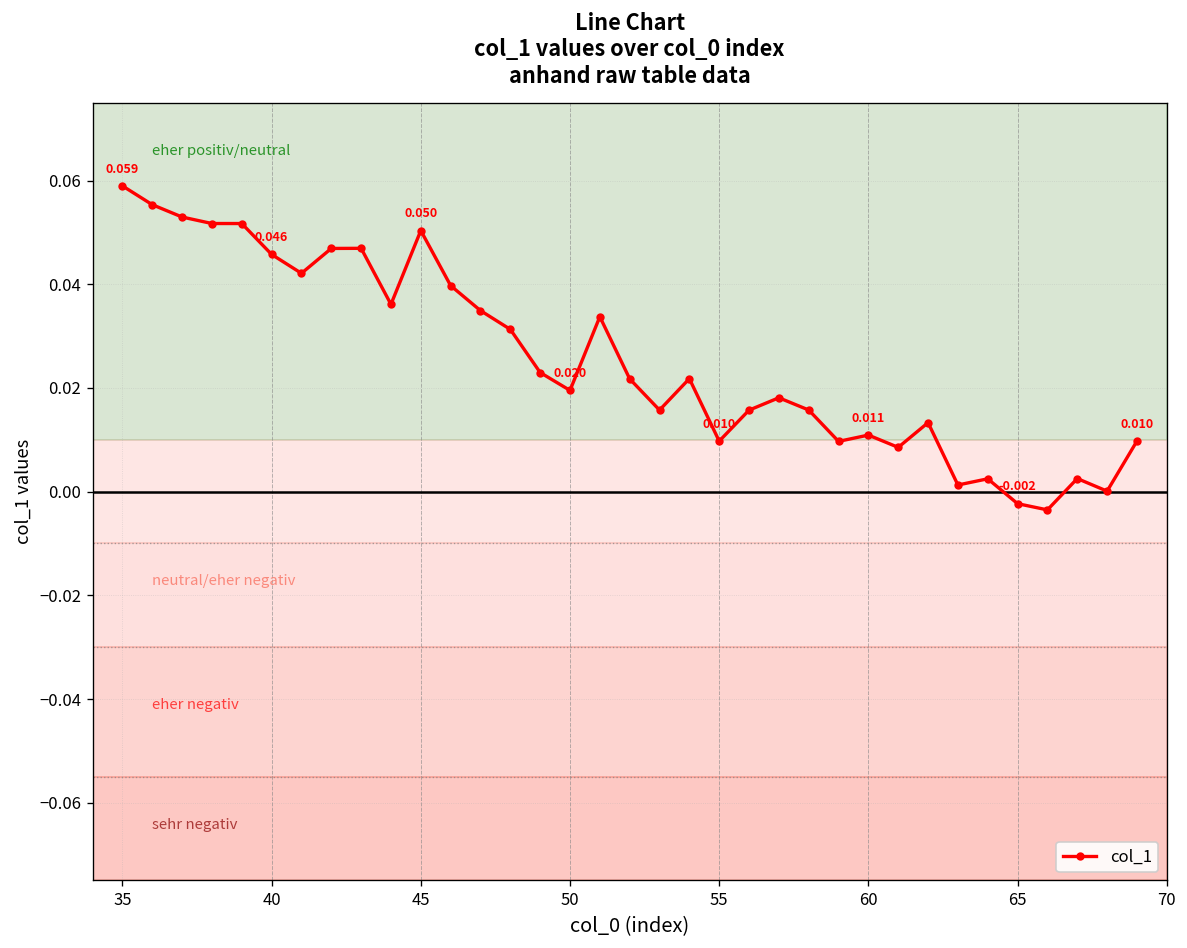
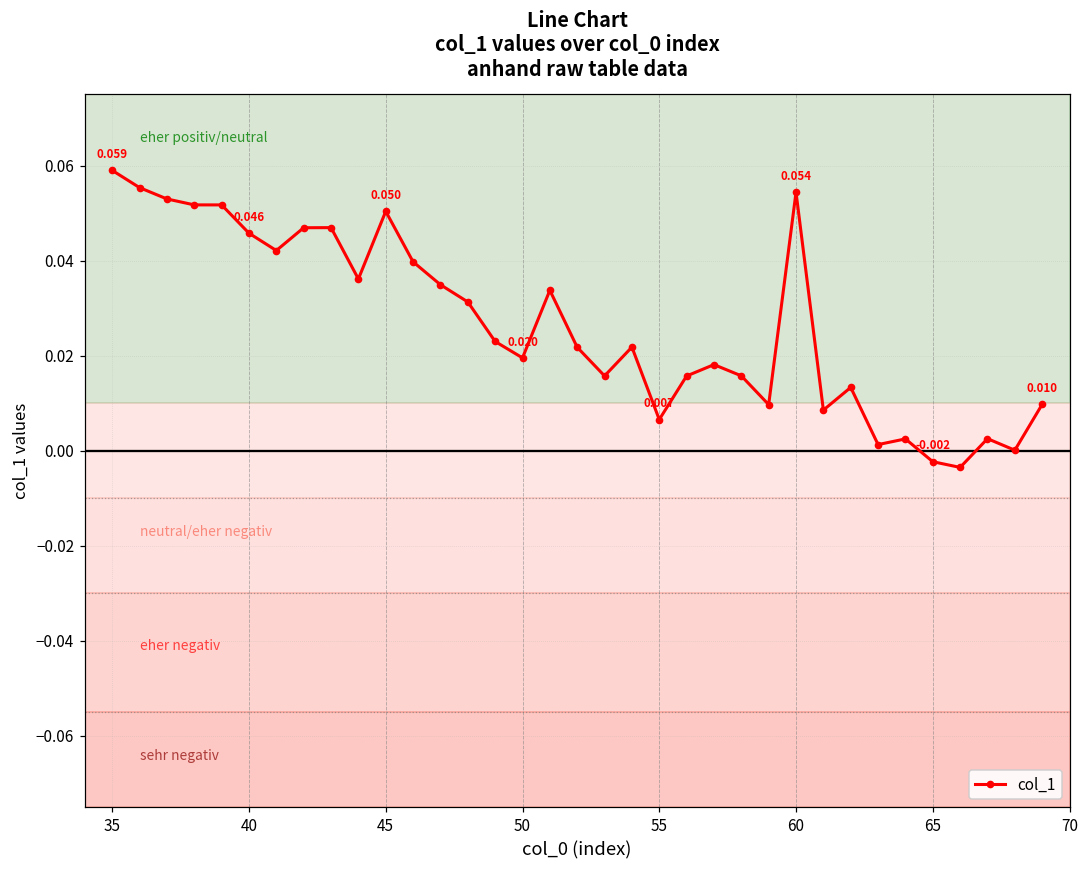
  {
    "35": 0.059,
    "40": 0.046,
    "45": 0.050,
    "50": 0.020,
-   "55": 0.010,
-   "60": 0.011,
+   "55": 0.007,
+   "60": 0.054,
    "65": -0.002
  }
